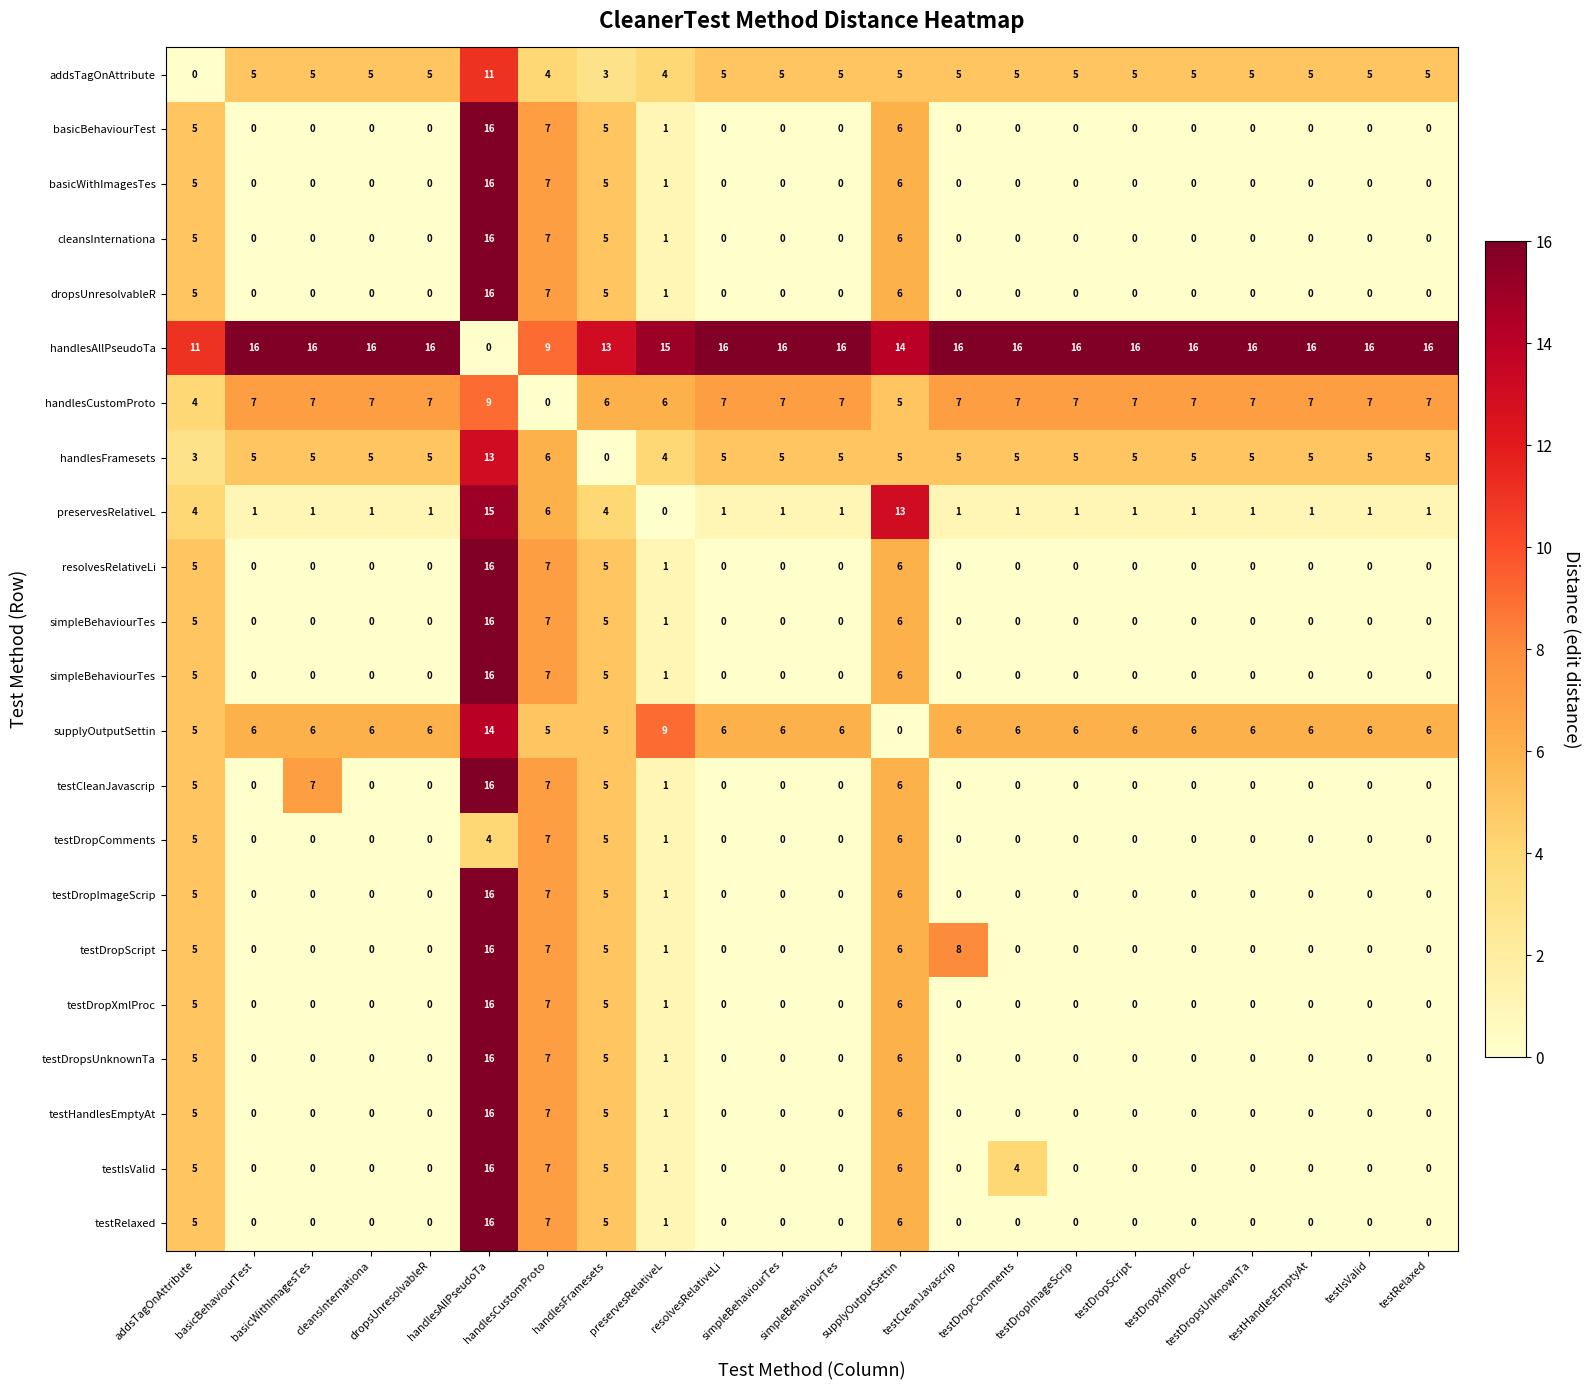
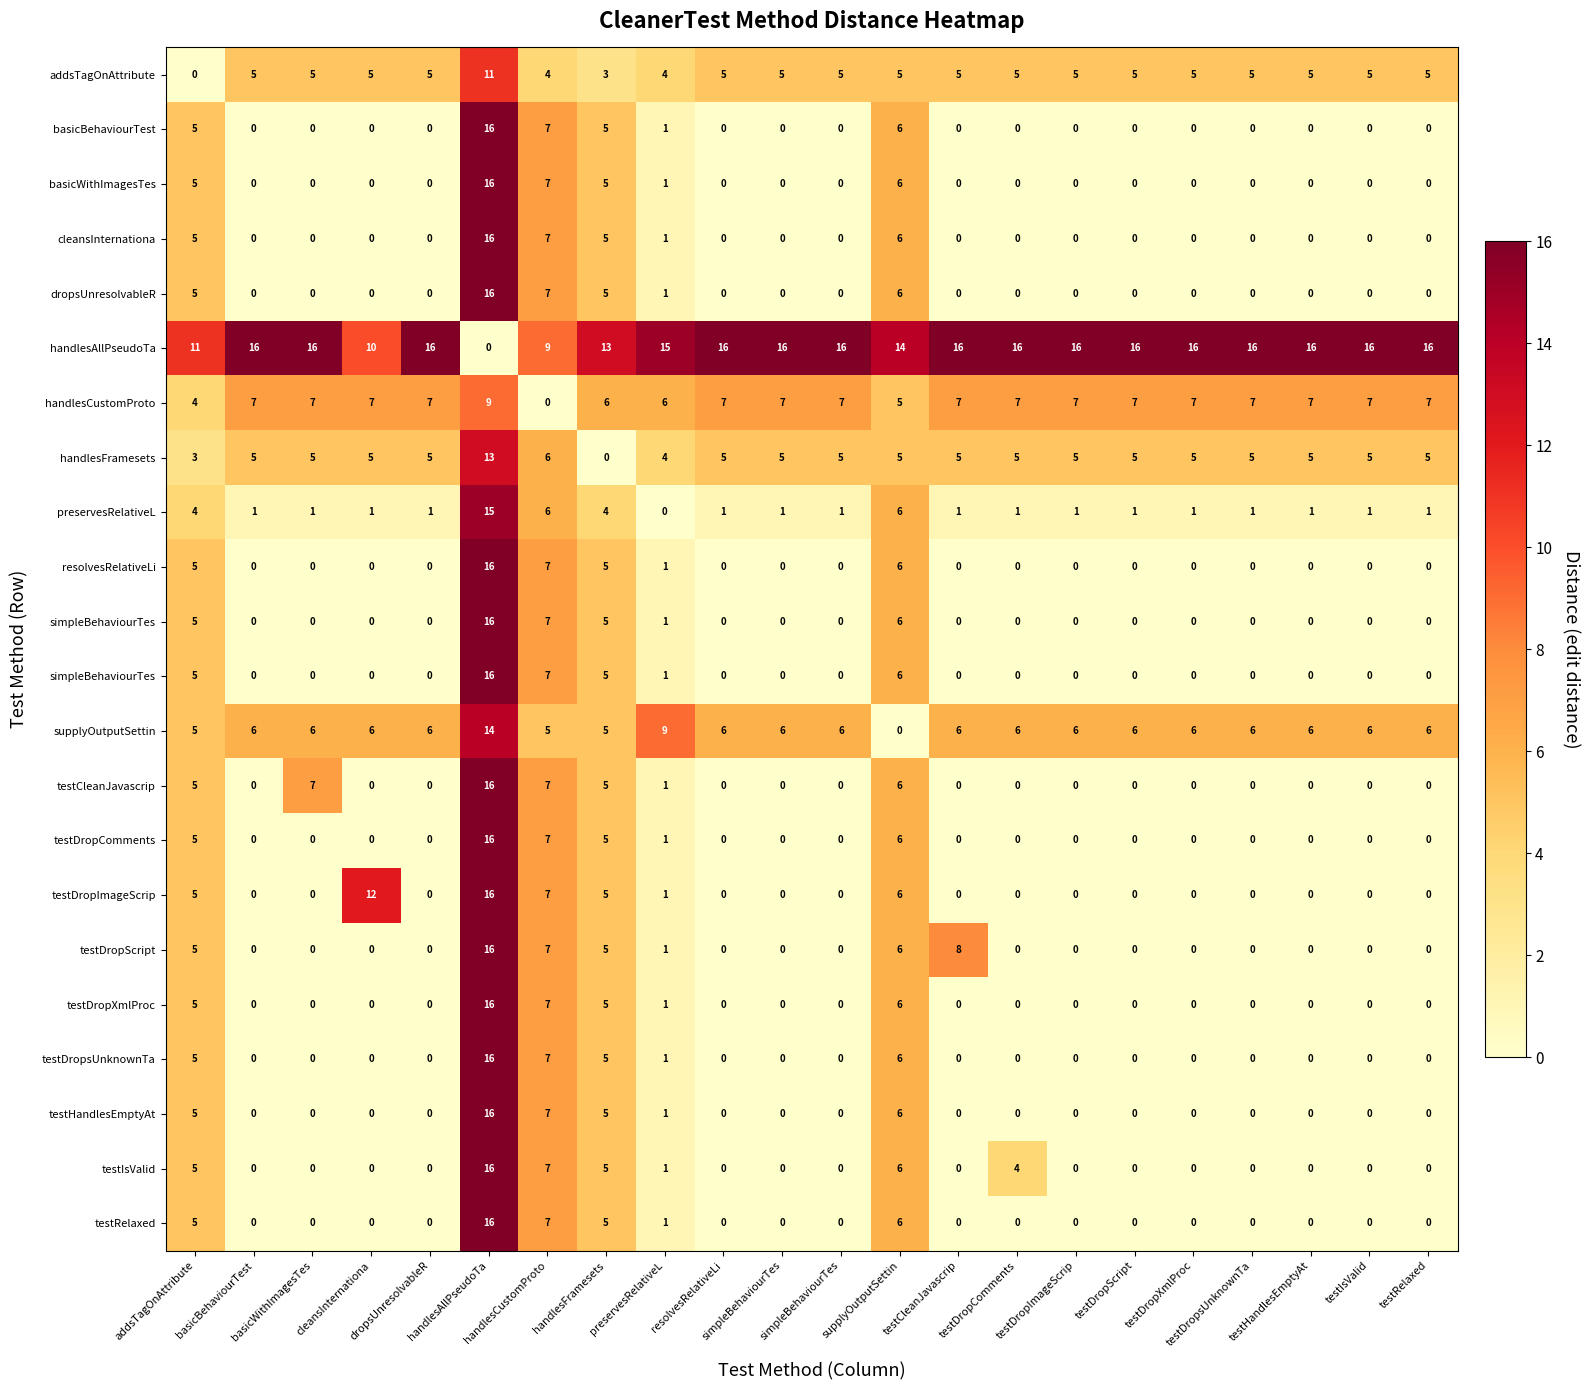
  {
    "handlesAllPseudoTa": {
      "addsTagOnAttribute": 11,
      "basicBehaviourTest": 16,
      "basicWithImagesTes": 16,
-     "cleansInternationa": 16,
+     "cleansInternationa": 10,
      "dropsUnresolvableR": 16,
      "handlesAllPseudoTa": 0,
      "handlesCustomProto": 9,
      "handlesFramesets": 13,
      "preservesRelativeL": 15,
      "resolvesRelativeLi": 16,
      "supplyOutputSettin": 14,
      "testCleanJavascrip": 16,
      "testDropComments": 16,
      "testDropImageScrip": 16,
      "testDropScript": 16,
      "testDropXmlProc": 16,
      "testDropsUnknownTa": 16,
      "testHandlesEmptyAt": 16,
      "testIsValid": 16,
      "testRelaxed": 16
    },
    "preservesRelativeL": {
      "addsTagOnAttribute": 4,
      "basicBehaviourTest": 1,
      "basicWithImagesTes": 1,
      "cleansInternationa": 1,
      "dropsUnresolvableR": 1,
      "handlesAllPseudoTa": 15,
      "handlesCustomProto": 6,
      "handlesFramesets": 4,
      "preservesRelativeL": 0,
      "resolvesRelativeLi": 1,
-     "supplyOutputSettin": 13,
+     "supplyOutputSettin": 6,
      "testCleanJavascrip": 1,
      "testDropComments": 1,
      "testDropImageScrip": 1,
      "testDropScript": 1,
      "testDropXmlProc": 1,
      "testDropsUnknownTa": 1,
      "testHandlesEmptyAt": 1,
      "testIsValid": 1,
      "testRelaxed": 1
    },
    "testDropComments": {
      "addsTagOnAttribute": 5,
      "basicBehaviourTest": 0,
      "basicWithImagesTes": 0,
      "cleansInternationa": 0,
      "dropsUnresolvableR": 0,
-     "handlesAllPseudoTa": 4,
+     "handlesAllPseudoTa": 16,
      "handlesCustomProto": 7,
      "handlesFramesets": 5,
      "preservesRelativeL": 1,
      "resolvesRelativeLi": 0,
      "supplyOutputSettin": 6,
      "testCleanJavascrip": 0,
      "testDropComments": 0,
      "testDropImageScrip": 0,
      "testDropScript": 0,
      "testDropXmlProc": 0,
      "testDropsUnknownTa": 0,
      "testHandlesEmptyAt": 0,
      "testIsValid": 0,
      "testRelaxed": 0
    },
    "testDropImageScrip": {
      "addsTagOnAttribute": 5,
      "basicBehaviourTest": 0,
      "basicWithImagesTes": 0,
-     "cleansInternationa": 0,
+     "cleansInternationa": 12,
      "dropsUnresolvableR": 0,
      "handlesAllPseudoTa": 16,
      "handlesCustomProto": 7,
      "handlesFramesets": 5,
      "preservesRelativeL": 1,
      "resolvesRelativeLi": 0,
      "supplyOutputSettin": 6,
      "testCleanJavascrip": 0,
      "testDropComments": 0,
      "testDropImageScrip": 0,
      "testDropScript": 0,
      "testDropXmlProc": 0,
      "testDropsUnknownTa": 0,
      "testHandlesEmptyAt": 0,
      "testIsValid": 0,
      "testRelaxed": 0
    }
  }
